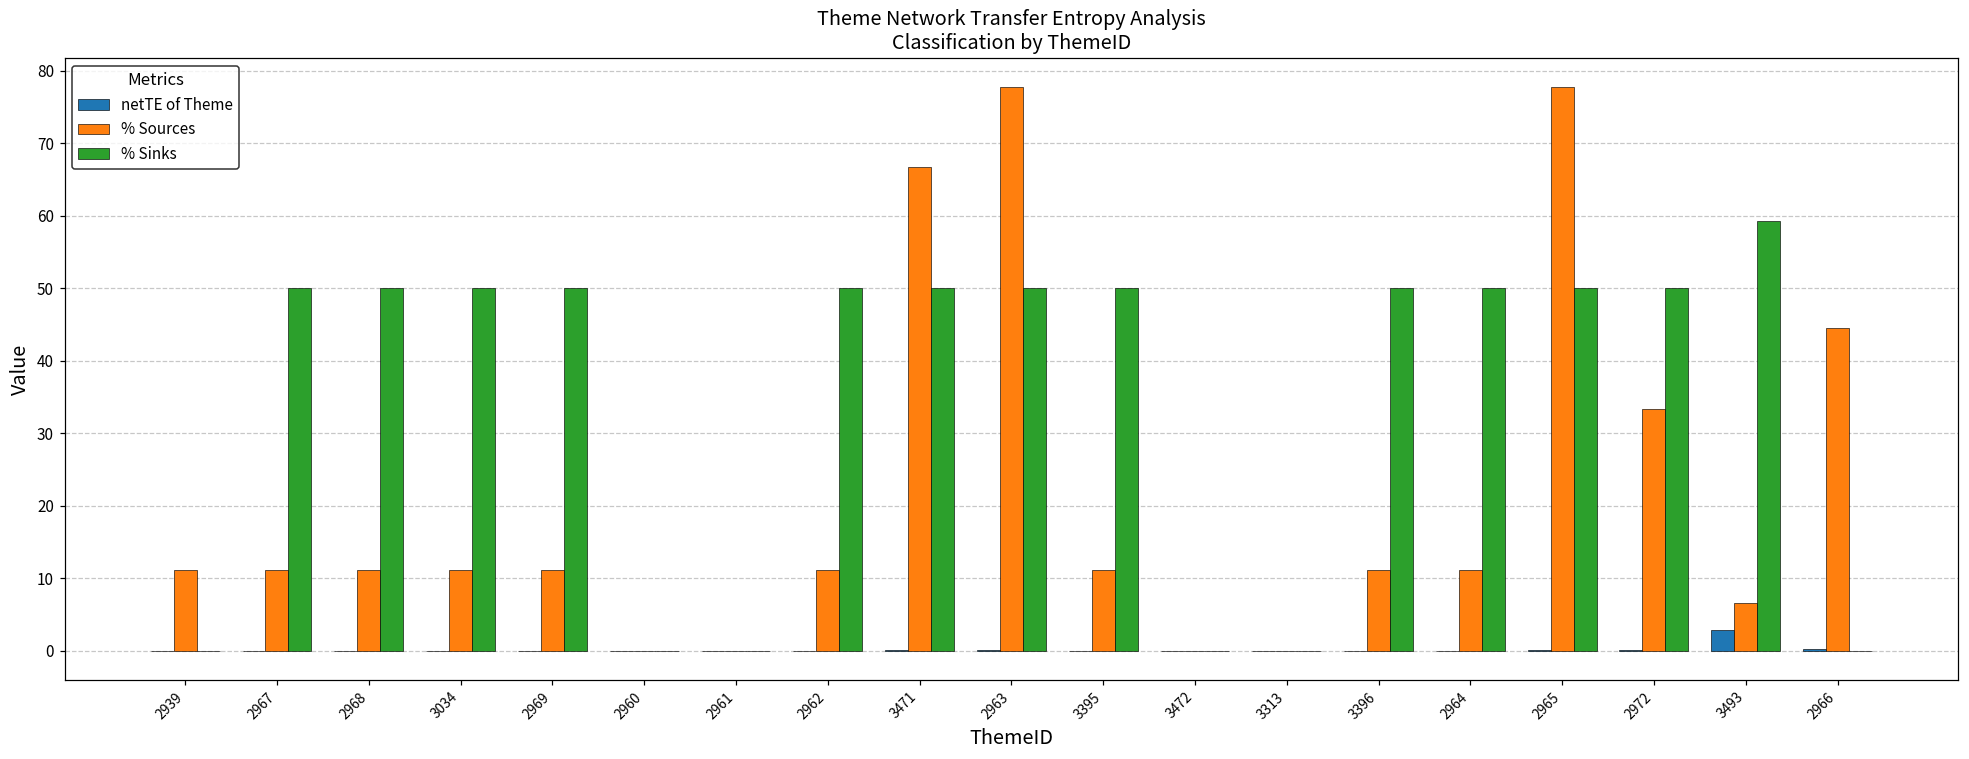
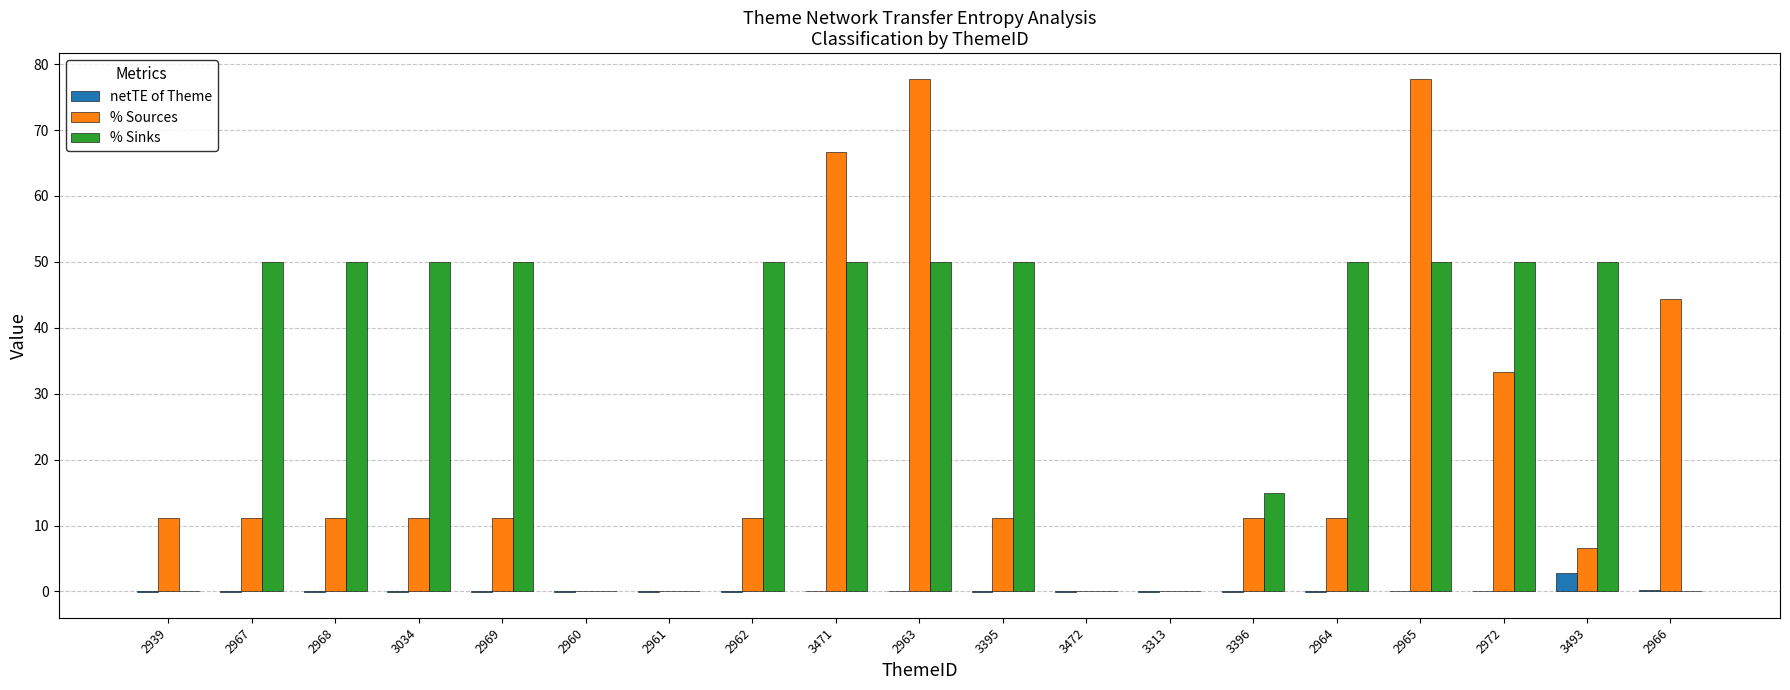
  {
    "netTE of Theme": {
      "3493": 3
    },
    "% Sources": {
      "2939": 11,
      "2967": 11,
      "2968": 11,
      "3034": 11,
      "2969": 11,
      "2960": 0,
      "2961": 0,
      "2962": 11,
      "3471": 67,
      "2963": 78,
      "3395": 11,
      "3472": 0,
      "3313": 0,
      "3396": 11,
      "2964": 11,
      "2965": 78,
      "2972": 33,
      "3493": 7,
      "2966": 44
    },
    "% Sinks": {
      "2939": 0,
      "2967": 50,
      "2968": 50,
      "3034": 50,
      "2969": 50,
      "2960": 0,
      "2961": 0,
      "2962": 50,
      "3471": 50,
      "2963": 50,
      "3395": 50,
      "3472": 0,
      "3313": 0,
-     "3396": 50,
+     "3396": 15,
      "2964": 50,
      "2965": 50,
      "2972": 50,
-     "3493": 59,
+     "3493": 50,
      "2966": 0
    }
  }
